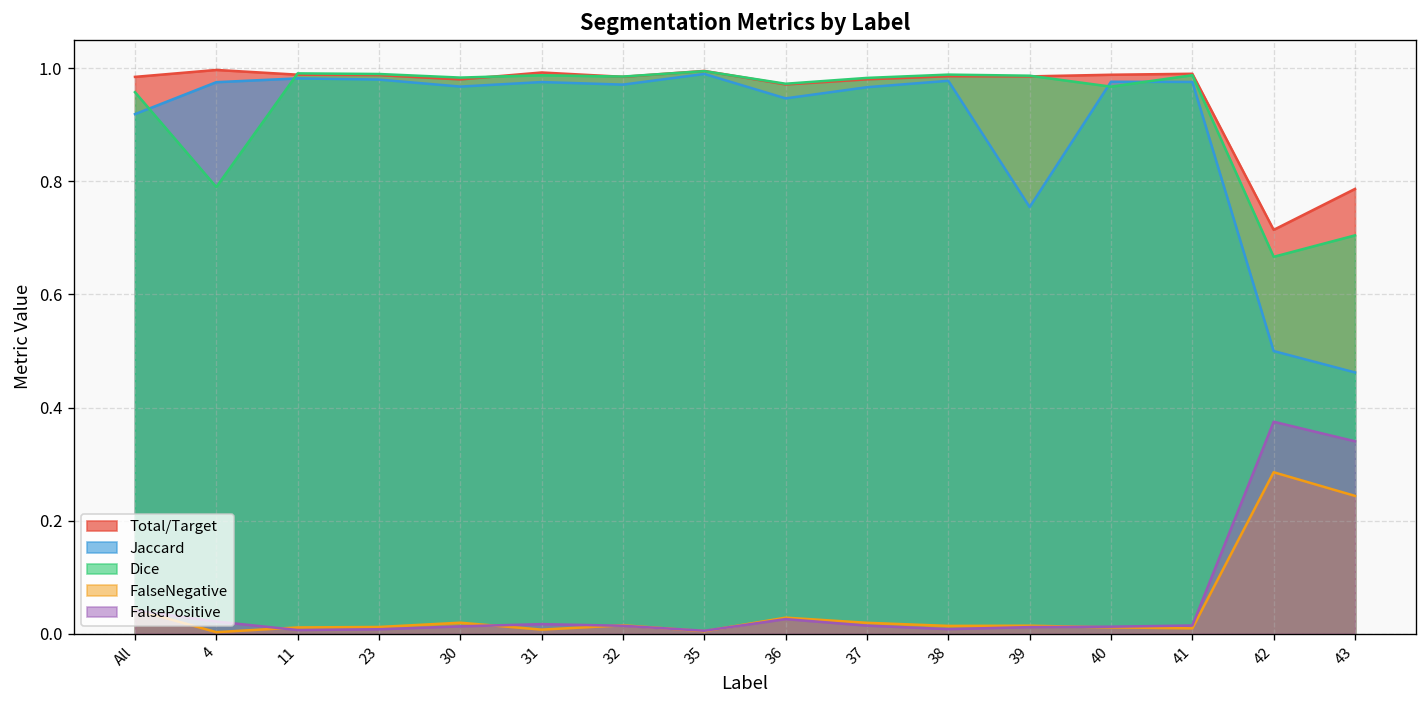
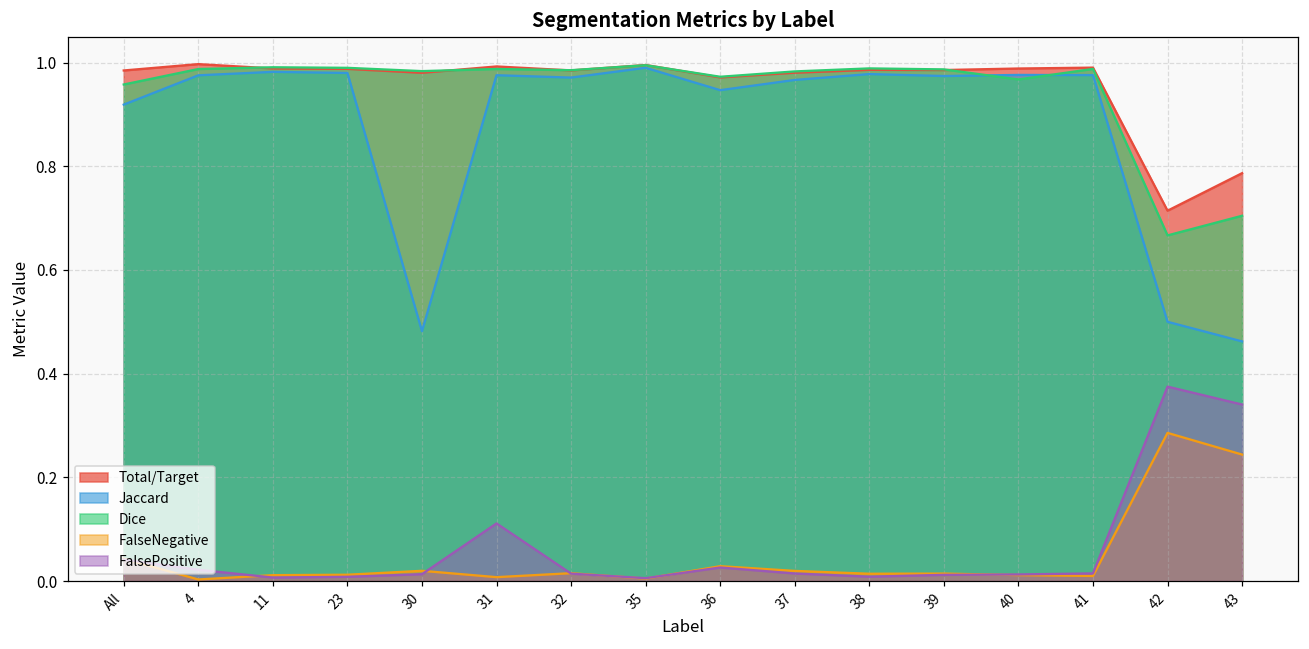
  {
    "Total/Target": {
      "All": 0.98,
      "4": 1.00,
      "40": 0.99,
      "42": 0.71,
      "43": 0.79
    },
    "Jaccard": {
      "All": 0.92,
      "4": 0.98,
      "11": 0.98,
      "23": 0.98,
-     "30": 0.97,
+     "30": 0.48,
      "31": 0.98,
      "32": 0.97,
      "36": 0.95,
      "37": 0.97,
      "38": 0.98,
-     "39": 0.75,
+     "39": 0.97,
      "40": 0.98,
      "41": 0.98,
      "42": 0.50,
      "43": 0.46
    },
    "Dice": {
      "All": 0.96,
-     "4": 0.79,
+     "4": 0.99,
      "40": 0.97,
      "42": 0.67,
      "43": 0.70
    },
    "FalseNegative": {
      "4": 0.00,
      "30": 0.02,
      "31": 0.01,
      "38": 0.01,
      "42": 0.29,
      "43": 0.24
    },
    "FalsePositive": {
      "30": 0.01,
-     "31": 0.02,
+     "31": 0.11,
      "38": 0.01,
      "42": 0.38,
      "43": 0.34
    }
  }
